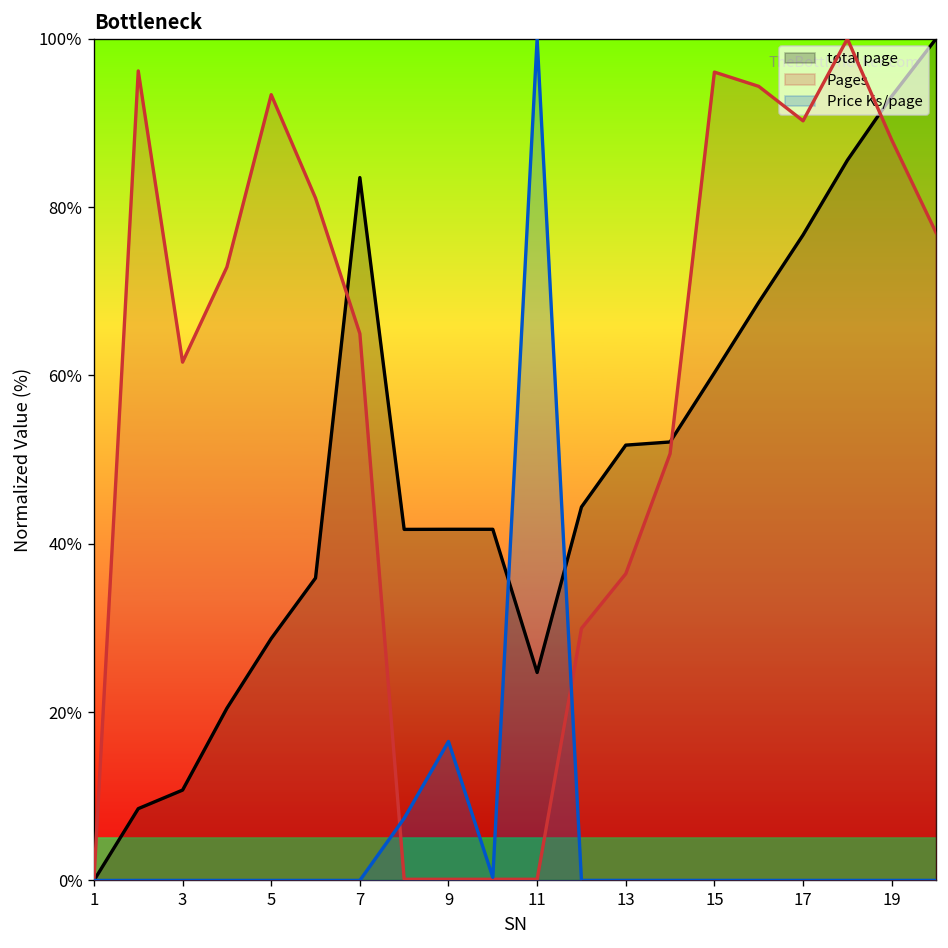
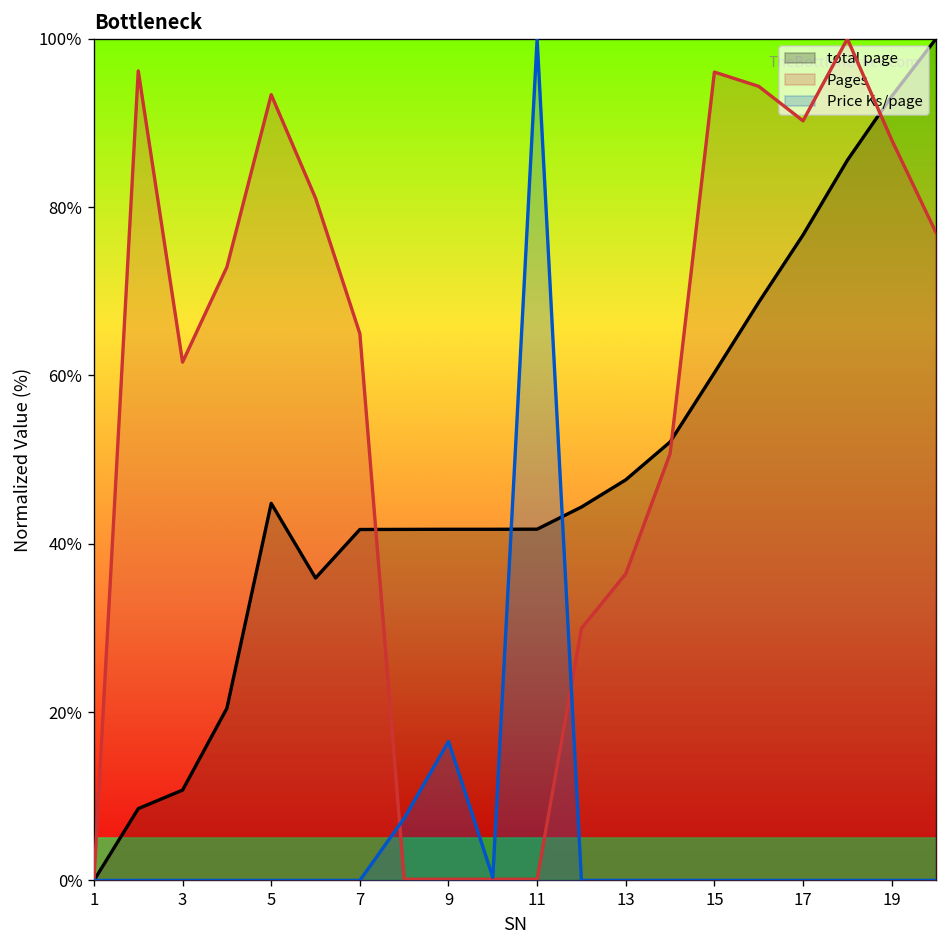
  {
    "total page": {
      "3": "11%",
-     "5": "29%",
-     "7": "84%",
+     "5": "45%",
+     "7": "42%",
      "9": "42%",
-     "11": "25%",
-     "13": "52%",
+     "11": "42%",
+     "13": "48%",
      "15": "60%",
      "17": "77%"
    },
    "Pages": {
      "3": "62%",
      "5": "93%",
      "7": "65%",
      "13": "36%",
      "15": "96%",
      "17": "90%",
      "19": "88%"
    },
    "Price Ks/page": {
      "9": "17%",
      "11": "100%"
    }
  }
